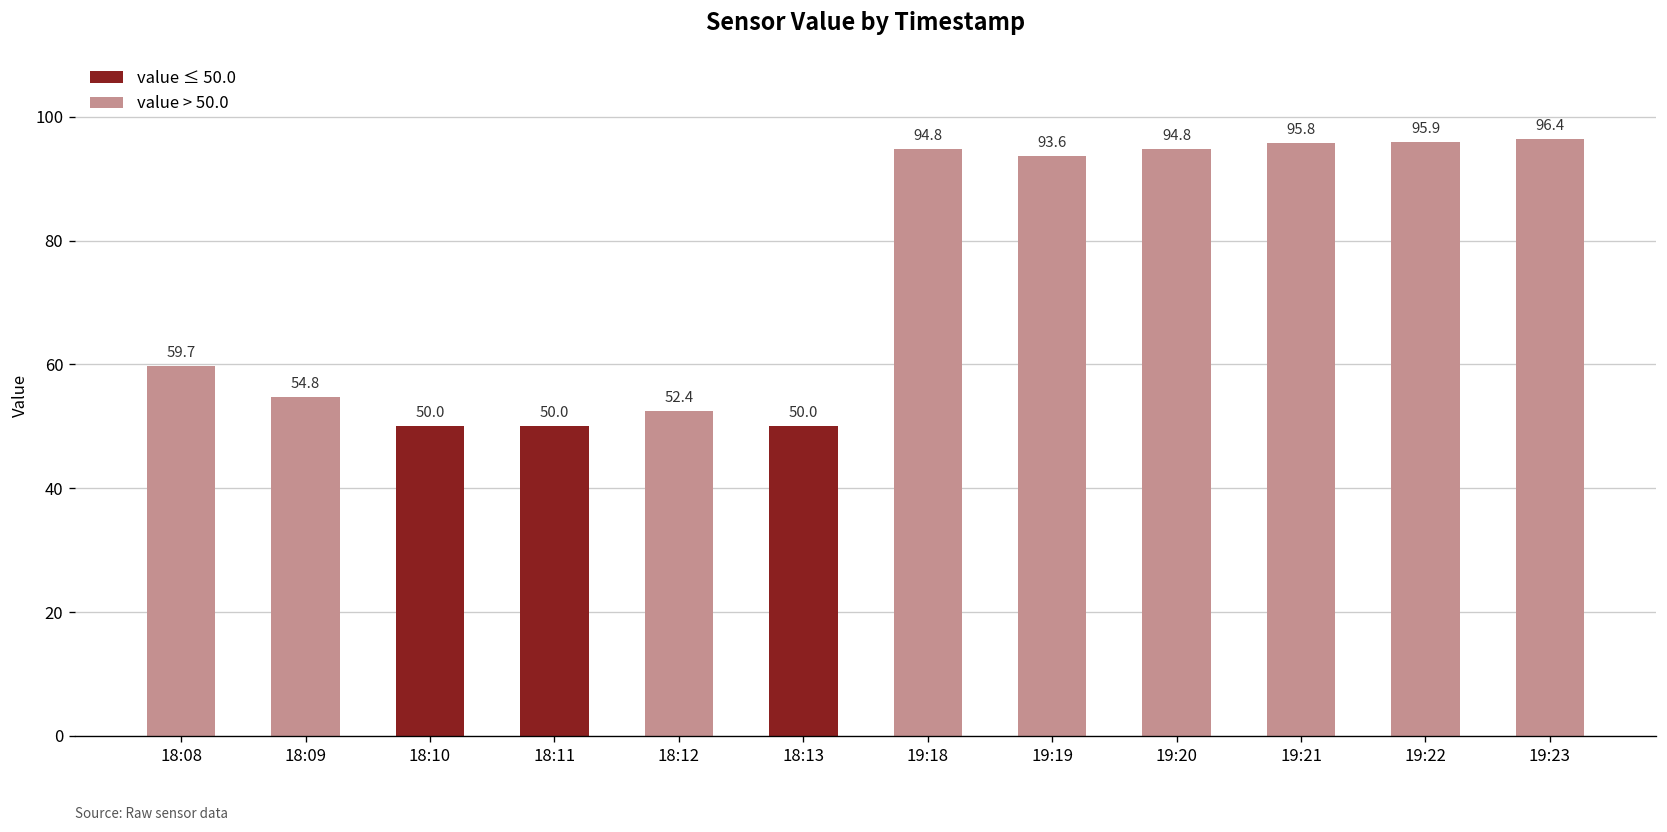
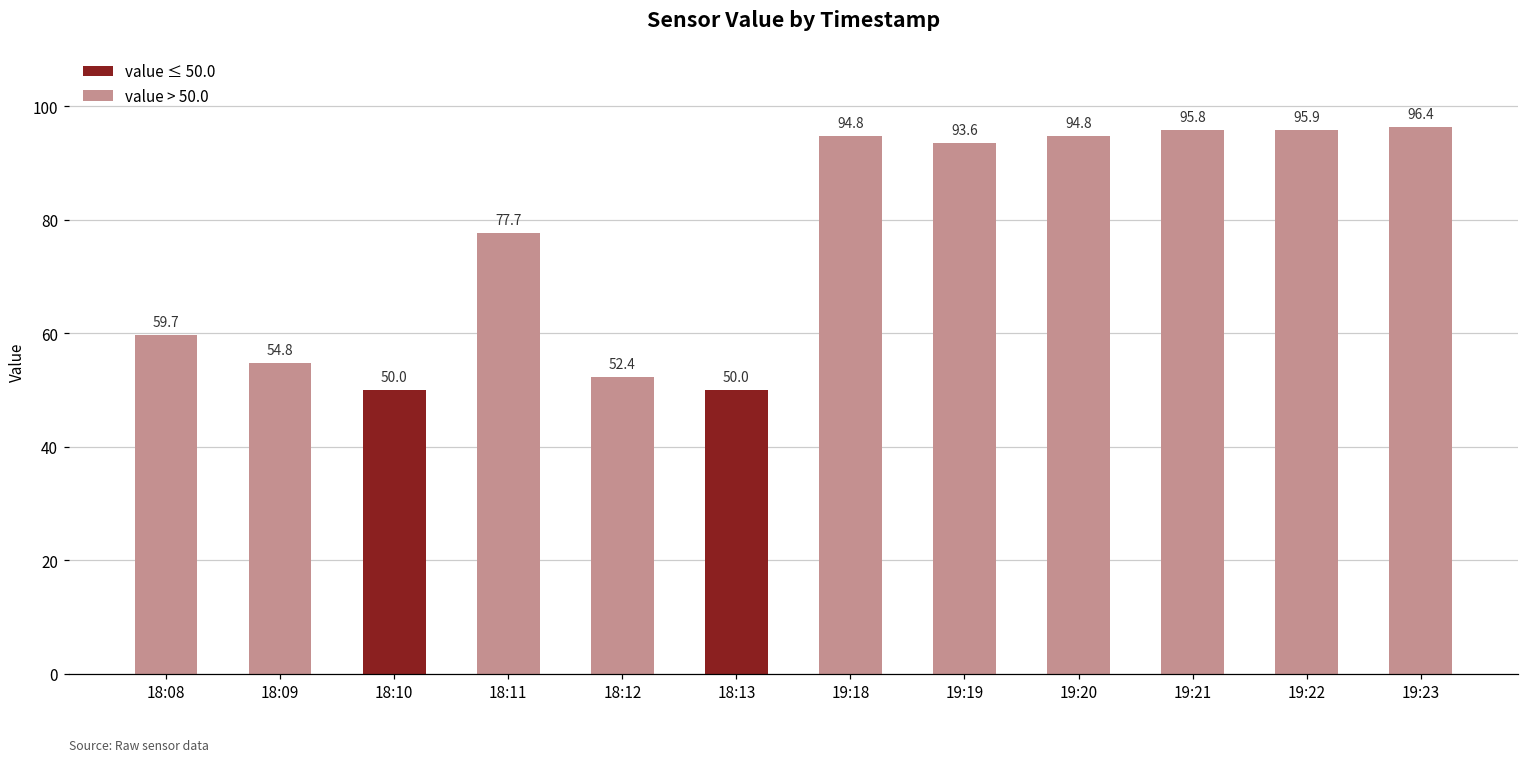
  {
    "18:08": 59.7,
    "18:09": 54.8,
    "18:10": 50.0,
-   "18:11": 50.0,
+   "18:11": 77.7,
    "18:12": 52.4,
    "18:13": 50.0,
    "19:18": 94.8,
    "19:19": 93.6,
    "19:20": 94.8,
    "19:21": 95.8,
    "19:22": 95.9,
    "19:23": 96.4
  }
